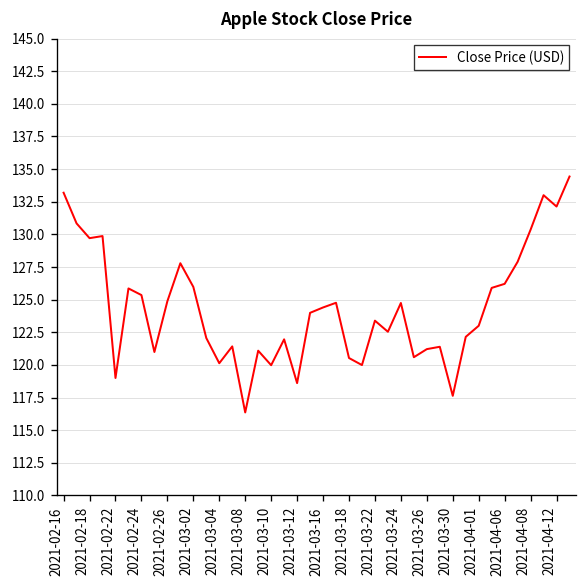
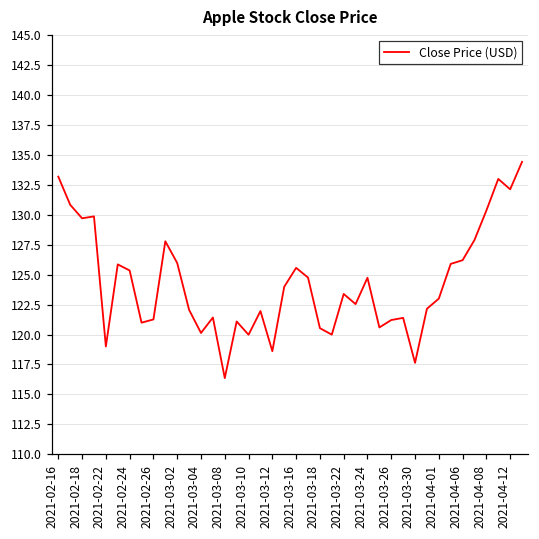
  {
    "2021-02-16": 133.2,
    "2021-02-18": 129.7,
    "2021-02-22": 119.0,
    "2021-02-24": 125.3,
-   "2021-02-26": 124.9,
+   "2021-02-26": 121.3,
    "2021-03-02": 126.0,
    "2021-03-04": 120.1,
    "2021-03-08": 116.4,
    "2021-03-10": 120.0,
    "2021-03-12": 118.6,
-   "2021-03-16": 124.4,
+   "2021-03-16": 125.6,
    "2021-03-18": 120.5,
    "2021-03-22": 123.4,
    "2021-03-24": 124.7,
    "2021-03-26": 121.2,
    "2021-03-30": 117.6,
    "2021-04-01": 123.0,
    "2021-04-06": 126.2,
    "2021-04-08": 130.4,
    "2021-04-12": 132.1
  }
